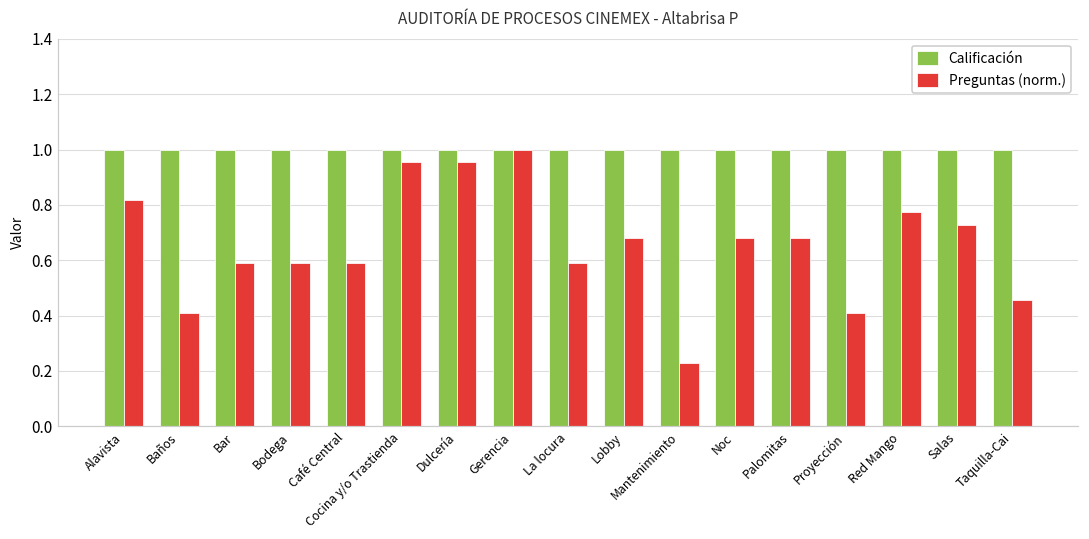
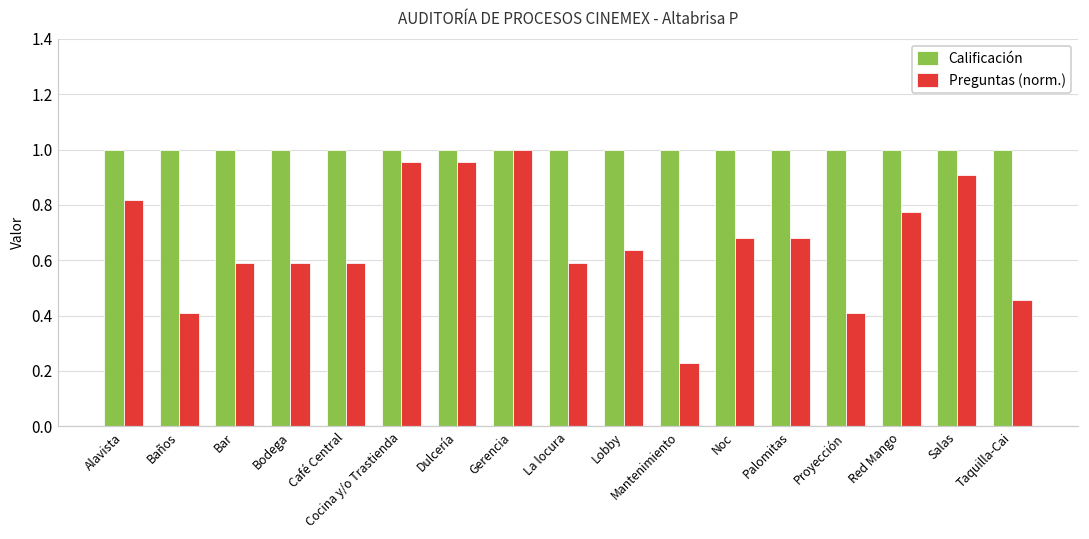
  {
    "Calificación": {
      "Alavista": 1.00,
      "Baños": 1.00,
      "Bar": 1.00,
      "Bodega": 1.00,
      "Café Central": 1.00,
      "Cocina y/o Trastienda": 1.00,
      "Dulcería": 1.00,
      "Gerencia": 1.00,
      "La locura": 1.00,
      "Lobby": 1.00,
      "Mantenimiento": 1.00,
      "Noc": 1.00,
      "Palomitas": 1.00,
      "Proyección": 1.00,
      "Red Mango": 1.00,
      "Salas": 1.00,
      "Taquilla-Cai": 1.00
    },
    "Preguntas (norm.)": {
      "Alavista": 0.82,
      "Baños": 0.41,
      "Bar": 0.59,
      "Bodega": 0.59,
      "Café Central": 0.59,
      "Cocina y/o Trastienda": 0.95,
      "Dulcería": 0.95,
      "Gerencia": 1.00,
      "La locura": 0.59,
-     "Lobby": 0.68,
+     "Lobby": 0.64,
      "Mantenimiento": 0.23,
      "Noc": 0.68,
      "Palomitas": 0.68,
      "Proyección": 0.41,
      "Red Mango": 0.77,
-     "Salas": 0.73,
+     "Salas": 0.91,
      "Taquilla-Cai": 0.45
    }
  }
